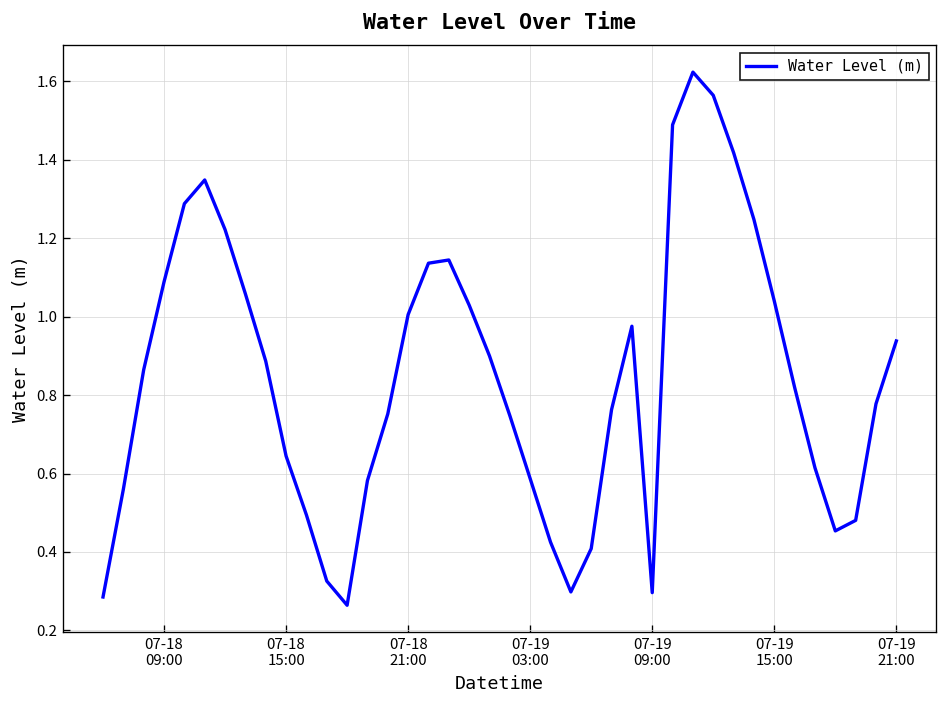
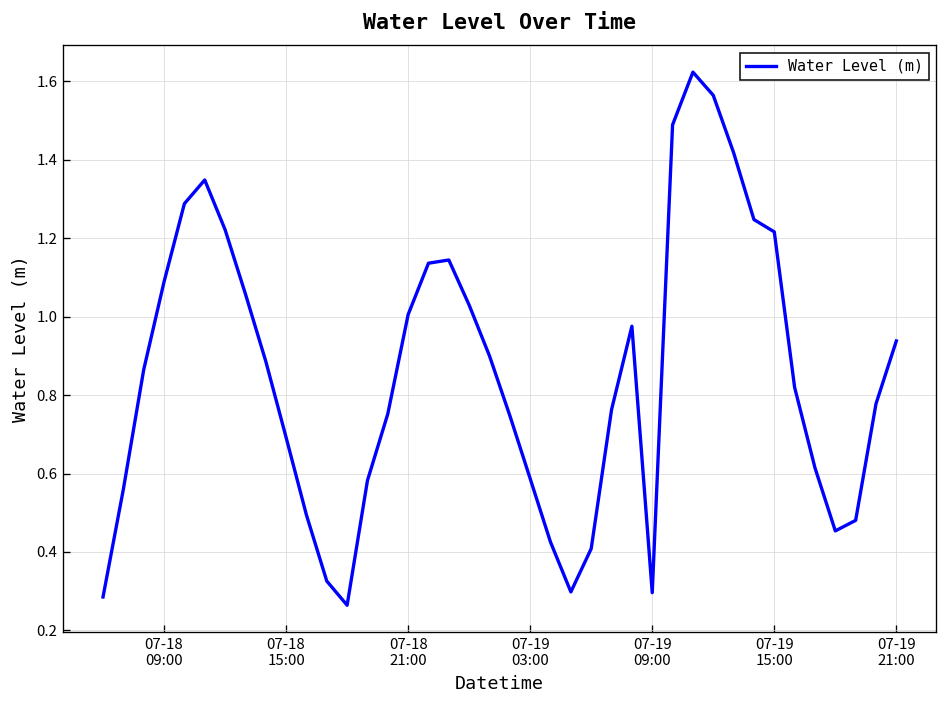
  {
    "07-18 09:00": 1.09,
-   "07-18 15:00": 0.64,
+   "07-18 15:00": 0.69,
    "07-18 21:00": 1.01,
    "07-19 03:00": 0.59,
    "07-19 09:00": 0.30,
-   "07-19 15:00": 1.04,
+   "07-19 15:00": 1.22,
    "07-19 21:00": 0.94
  }
